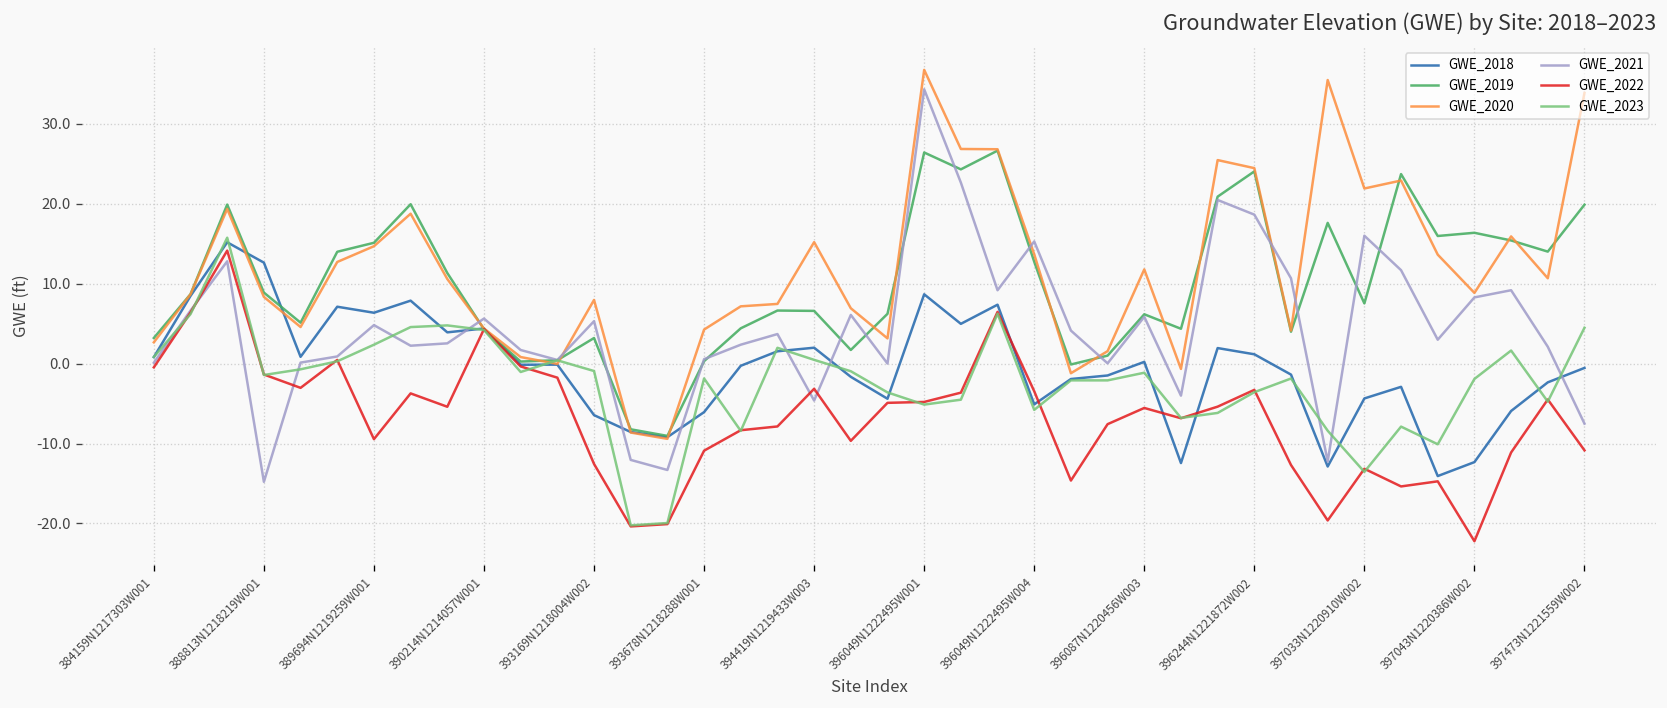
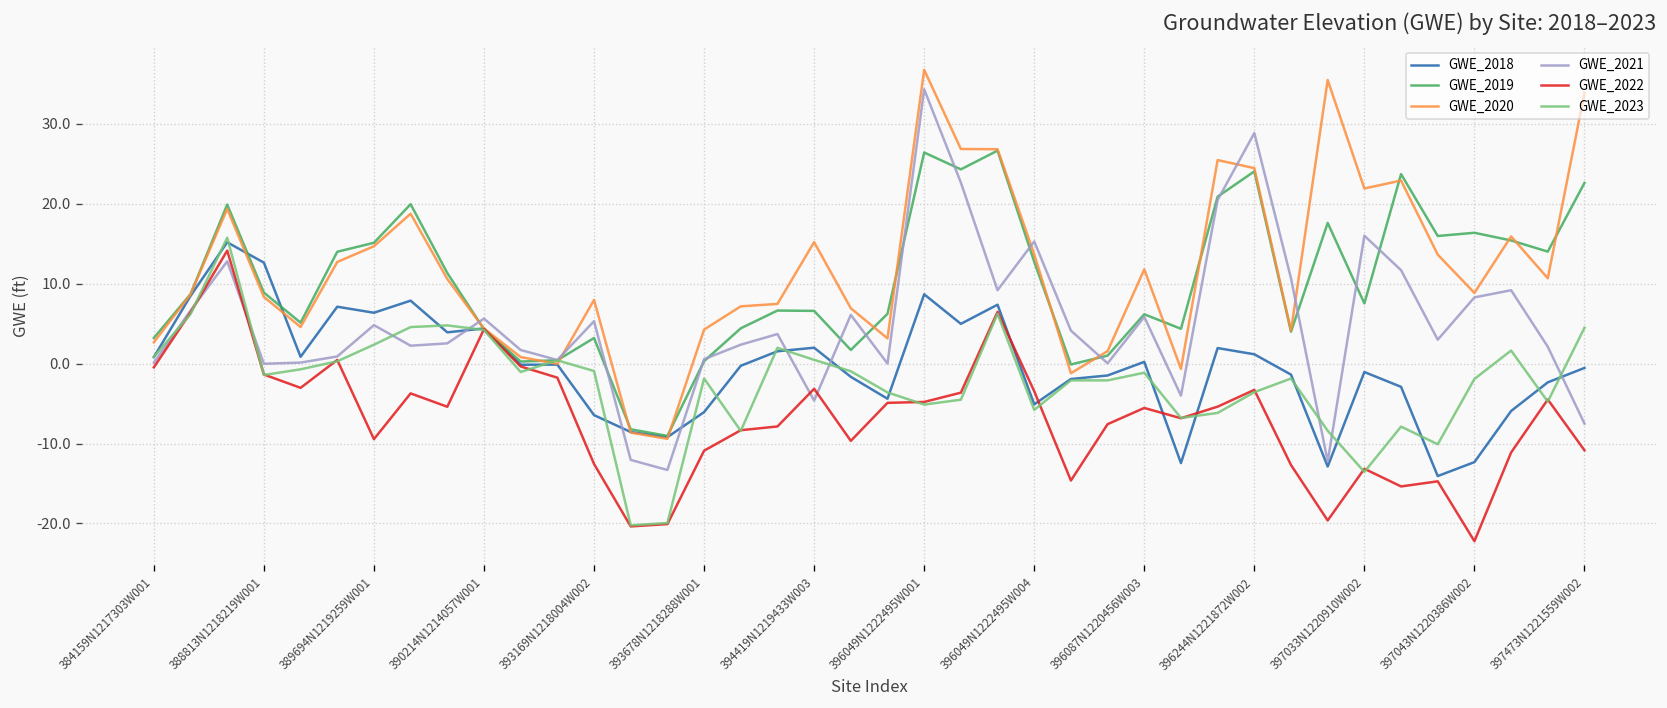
  {
    "GWE_2018": {
      "388813N1218219W001": 13,
      "389694N1219259W001": 6,
      "393169N1218004W002": -6,
      "393678N1218288W001": -6,
      "394419N1219433W003": 2,
      "396049N1222495W001": 9,
      "396049N1222495W004": -5,
      "396087N1220456W003": 0,
      "396244N1221872W002": 1,
-     "397033N1220910W002": -4,
+     "397033N1220910W002": -1,
      "397043N1220386W002": -12,
      "397473N1221559W002": -1
    },
    "GWE_2019": {
      "384159N1217303W001": 3,
      "388813N1218219W001": 9,
      "389694N1219259W001": 15,
      "393169N1218004W002": 3,
      "394419N1219433W003": 7,
      "396049N1222495W001": 26,
      "396049N1222495W004": 13,
      "396244N1221872W002": 24,
      "397033N1220910W002": 8,
      "397043N1220386W002": 16,
-     "397473N1221559W002": 20
+     "397473N1221559W002": 23
    },
    "GWE_2020": {
      "384159N1217303W001": 3,
      "388813N1218219W001": 8,
      "389694N1219259W001": 15,
      "393169N1218004W002": 8,
      "393678N1218288W001": 4,
      "394419N1219433W003": 15,
      "396049N1222495W001": 37,
      "396049N1222495W004": 14,
      "396087N1220456W003": 12,
      "396244N1221872W002": 24,
      "397033N1220910W002": 22,
      "397043N1220386W002": 9
    },
    "GWE_2021": {
      "384159N1217303W001": 0,
-     "388813N1218219W001": -15,
+     "388813N1218219W001": 0,
      "389694N1219259W001": 5,
      "390214N1214057W001": 6,
      "393169N1218004W002": 5,
      "394419N1219433W003": -5,
      "396049N1222495W001": 34,
      "396049N1222495W004": 15,
-     "396244N1221872W002": 19,
+     "396244N1221872W002": 29,
      "397033N1220910W002": 16,
      "397043N1220386W002": 8,
      "397473N1221559W002": -8
    },
    "GWE_2022": {
      "384159N1217303W001": 0,
      "389694N1219259W001": -9,
      "393169N1218004W002": -13,
      "393678N1218288W001": -11,
      "394419N1219433W003": -3,
      "396049N1222495W004": -3,
      "396087N1220456W003": -6,
      "397033N1220910W002": -13,
      "397043N1220386W002": -22,
      "397473N1221559W002": -11
    },
    "GWE_2023": {
      "389694N1219259W001": 2,
      "393169N1218004W002": -1,
      "393678N1218288W001": -2,
      "394419N1219433W003": 0,
      "396049N1222495W004": -6,
      "396087N1220456W003": -1,
      "397033N1220910W002": -14,
      "397043N1220386W002": -2,
      "397473N1221559W002": 4
    }
  }
